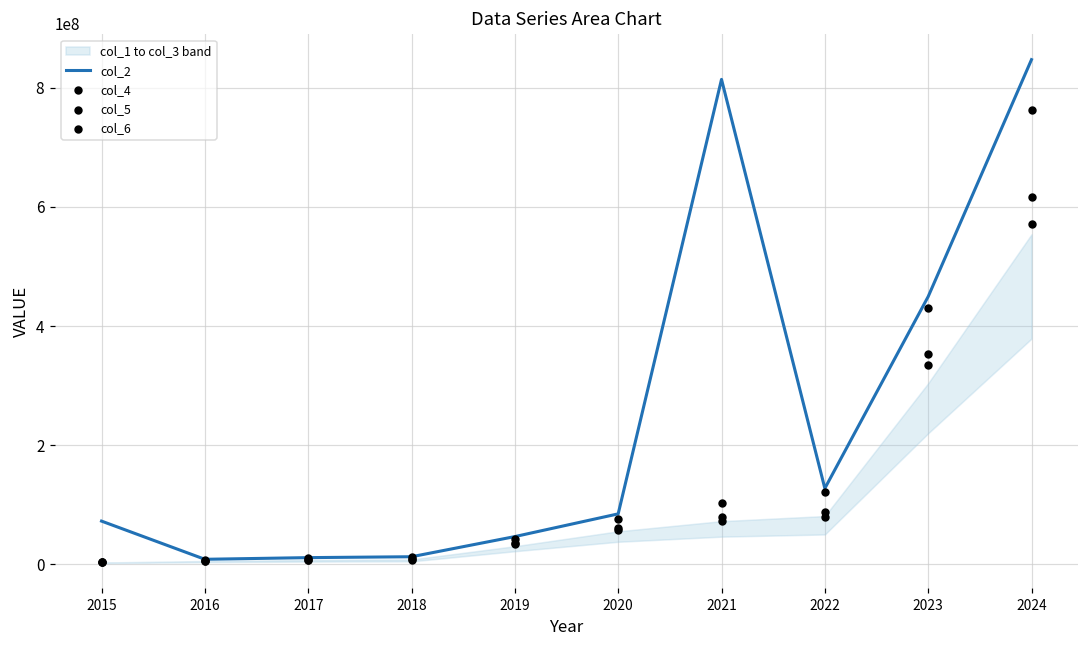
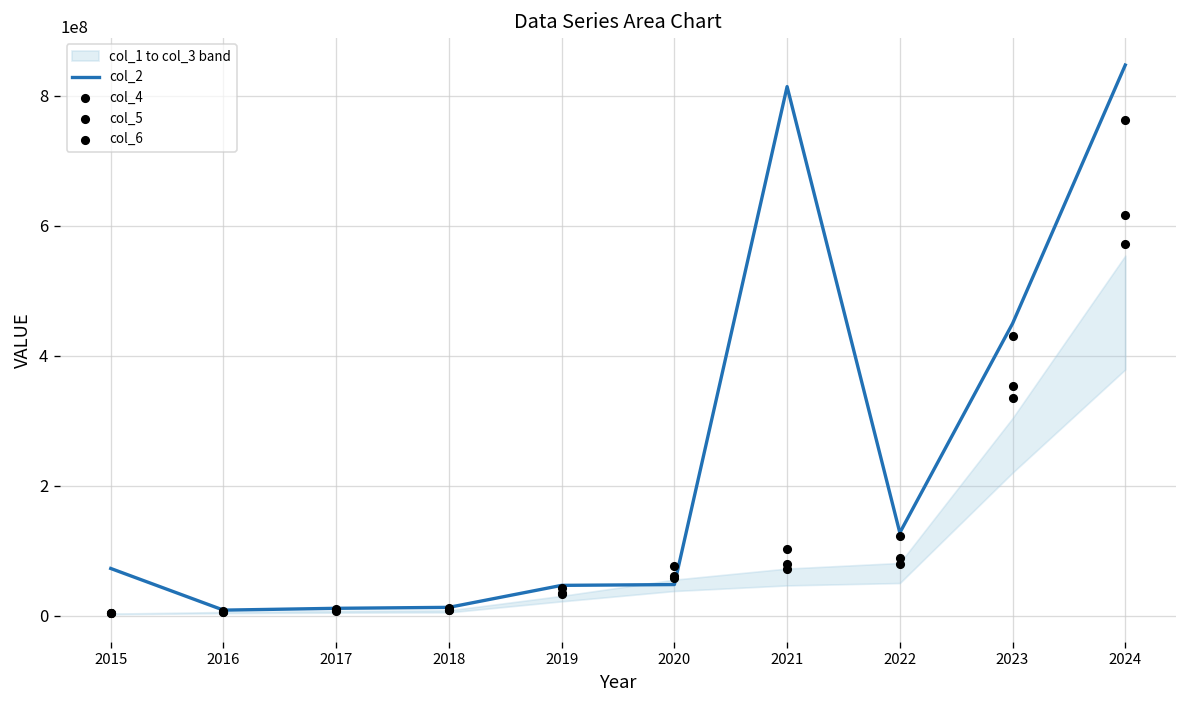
  {
    "col_2": {
      "2015": 70000000,
-     "2020": 80000000,
+     "2020": 50000000,
      "2021": 810000000,
      "2022": 130000000,
      "2023": 450000000,
      "2024": 850000000
    }
  }
